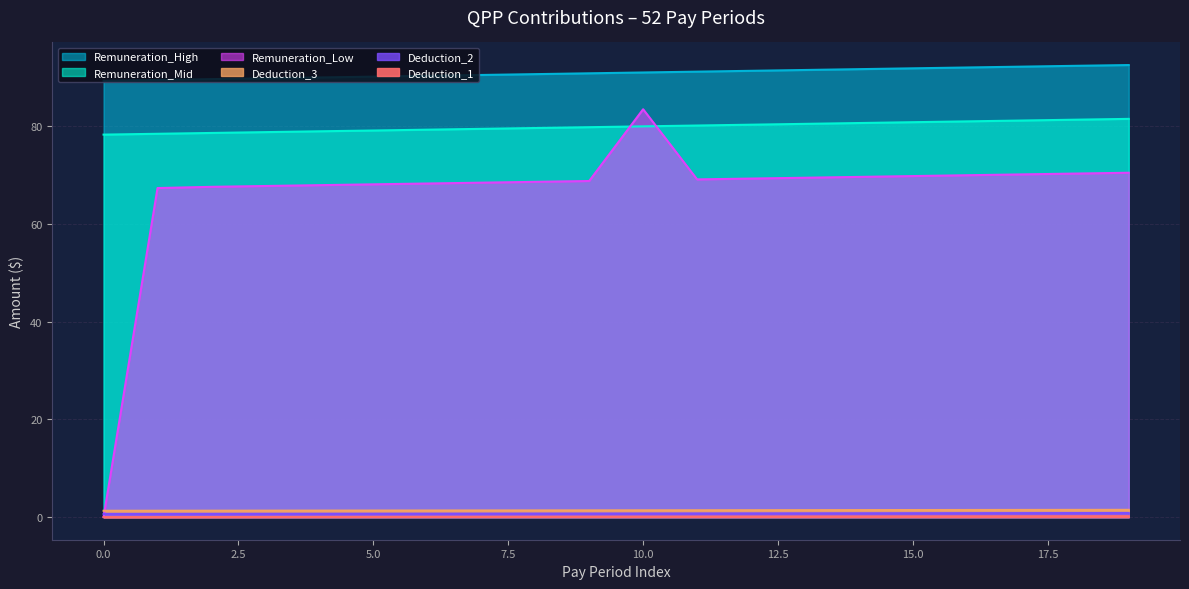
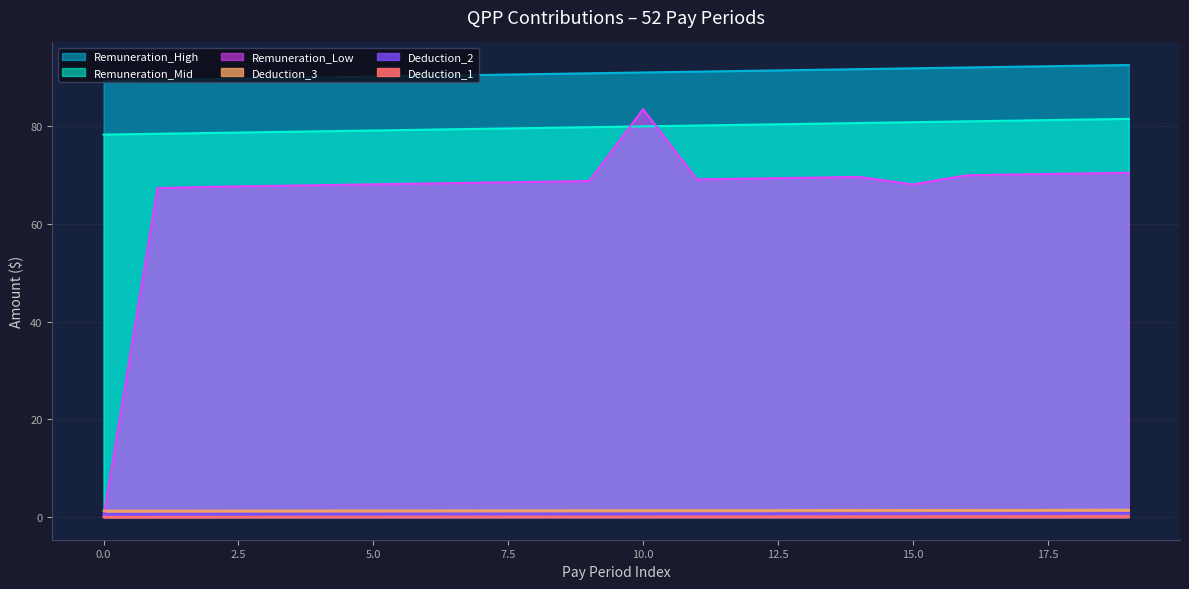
  {
    "Remuneration_Low": {
      "5.0": 68,
      "10.0": 83,
-     "15.0": 70
+     "15.0": 68
    },
    "Deduction_2": {
      "0.0": 1,
      "5.0": 1,
      "10.0": 1,
      "15.0": 1
    }
  }
